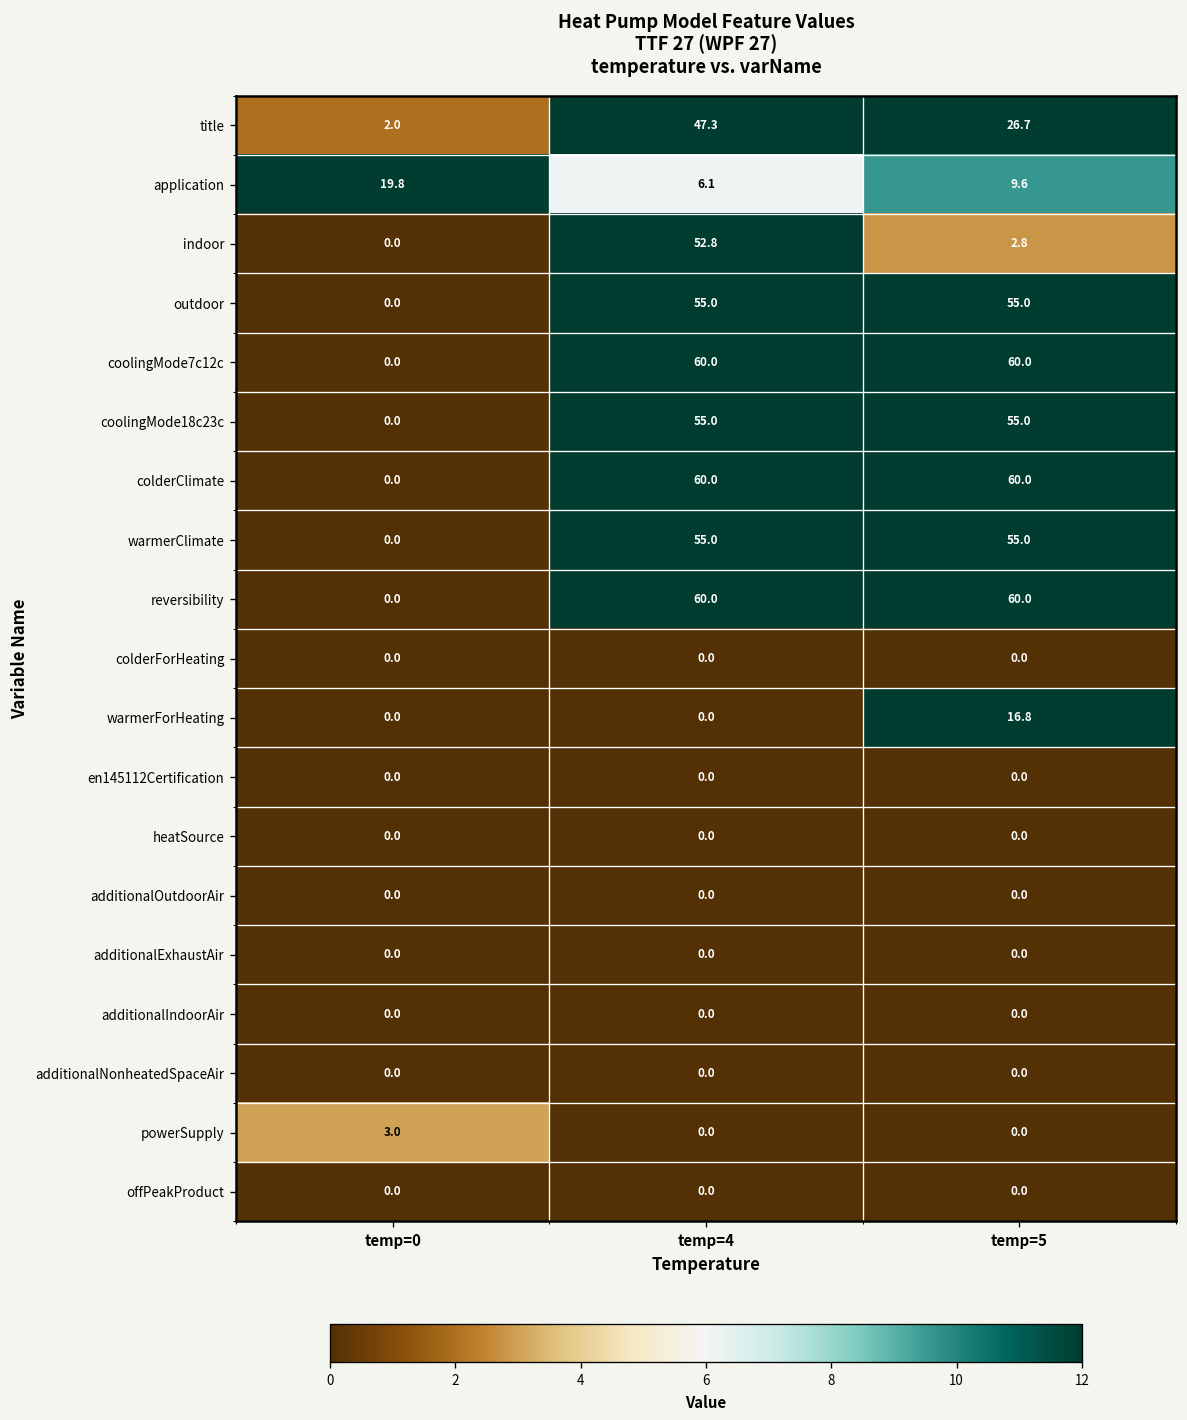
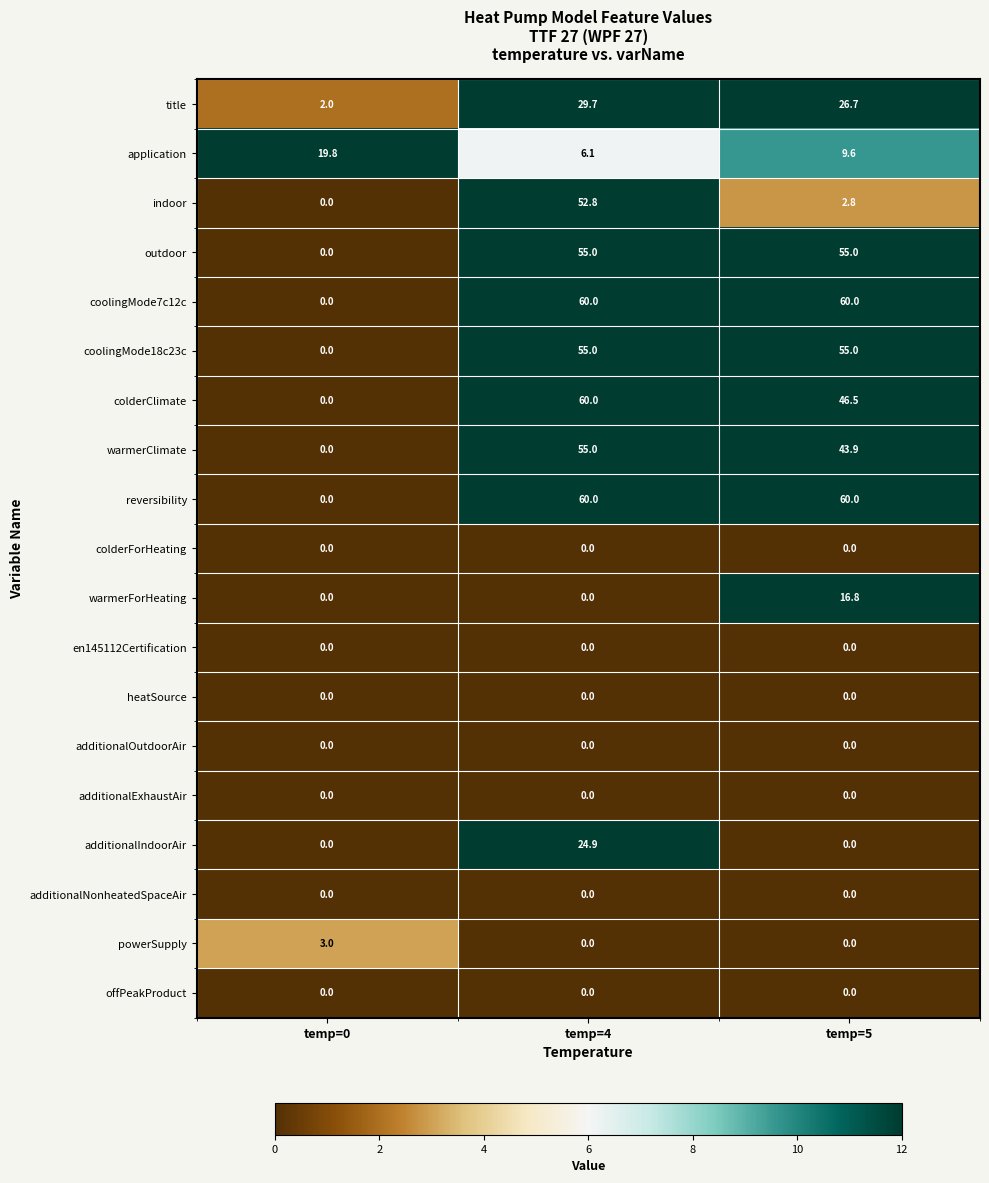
  {
    "title": {
      "temp=0": 2.0,
-     "temp=4": 47.3,
+     "temp=4": 29.7,
      "temp=5": 26.7
    },
    "application": {
      "temp=0": 19.8,
      "temp=4": 6.1,
      "temp=5": 9.6
    },
    "indoor": {
      "temp=0": 0.0,
      "temp=4": 52.8,
      "temp=5": 2.8
    },
    "outdoor": {
      "temp=0": 0.0,
      "temp=4": 55.0,
      "temp=5": 55.0
    },
    "coolingMode7c12c": {
      "temp=0": 0.0,
      "temp=4": 60.0,
      "temp=5": 60.0
    },
    "coolingMode18c23c": {
      "temp=0": 0.0,
      "temp=4": 55.0,
      "temp=5": 55.0
    },
    "colderClimate": {
      "temp=0": 0.0,
      "temp=4": 60.0,
-     "temp=5": 60.0
+     "temp=5": 46.5
    },
    "warmerClimate": {
      "temp=0": 0.0,
      "temp=4": 55.0,
-     "temp=5": 55.0
+     "temp=5": 43.9
    },
    "reversibility": {
      "temp=0": 0.0,
      "temp=4": 60.0,
      "temp=5": 60.0
    },
    "colderForHeating": {
      "temp=0": 0.0,
      "temp=4": 0.0,
      "temp=5": 0.0
    },
    "warmerForHeating": {
      "temp=0": 0.0,
      "temp=4": 0.0,
      "temp=5": 16.8
    },
    "en145112Certification": {
      "temp=0": 0.0,
      "temp=4": 0.0,
      "temp=5": 0.0
    },
    "heatSource": {
      "temp=0": 0.0,
      "temp=4": 0.0,
      "temp=5": 0.0
    },
    "additionalOutdoorAir": {
      "temp=0": 0.0,
      "temp=4": 0.0,
      "temp=5": 0.0
    },
    "additionalExhaustAir": {
      "temp=0": 0.0,
      "temp=4": 0.0,
      "temp=5": 0.0
    },
    "additionalIndoorAir": {
      "temp=0": 0.0,
-     "temp=4": 0.0,
+     "temp=4": 24.9,
      "temp=5": 0.0
    },
    "additionalNonheatedSpaceAir": {
      "temp=0": 0.0,
      "temp=4": 0.0,
      "temp=5": 0.0
    },
    "powerSupply": {
      "temp=0": 3.0,
      "temp=4": 0.0,
      "temp=5": 0.0
    },
    "offPeakProduct": {
      "temp=0": 0.0,
      "temp=4": 0.0,
      "temp=5": 0.0
    }
  }
